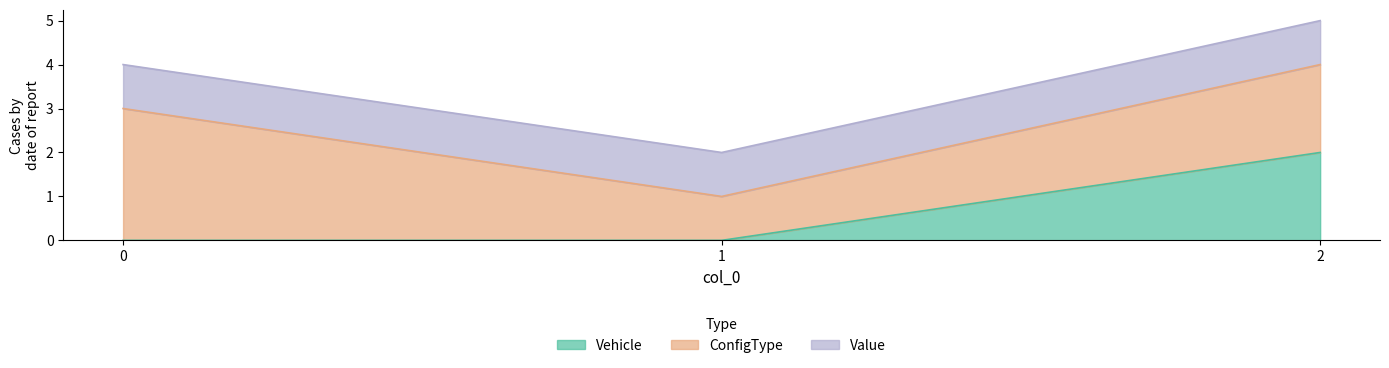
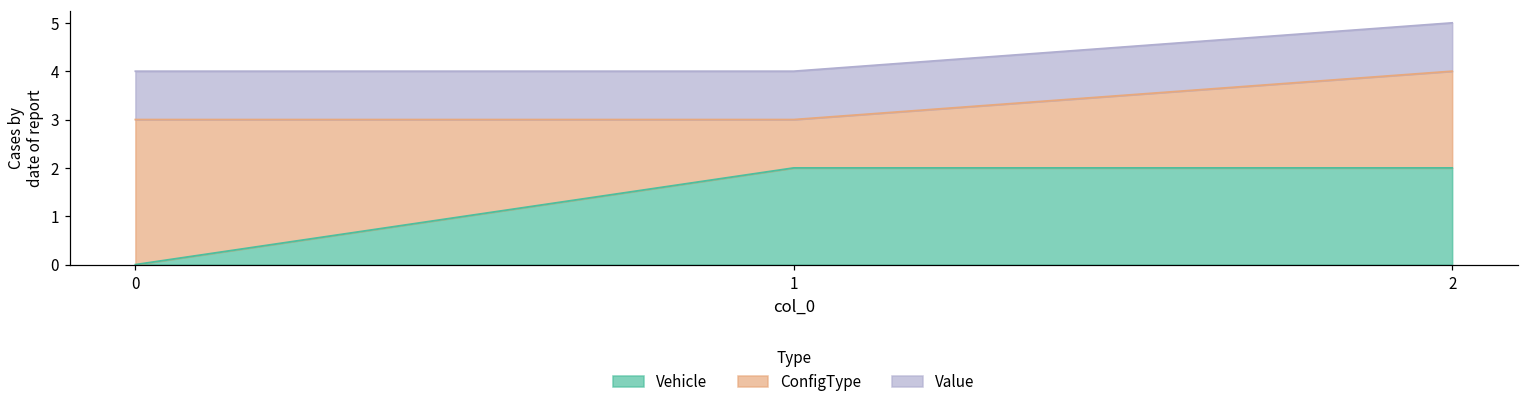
  {
    "Vehicle": {
      "0": 0,
-     "1": 0,
+     "1": 2,
      "2": 2
    },
    "ConfigType": {
      "0": 3,
      "1": 1,
      "2": 2
    },
    "Value": {
      "0": 1,
      "1": 1,
      "2": 1
    }
  }
